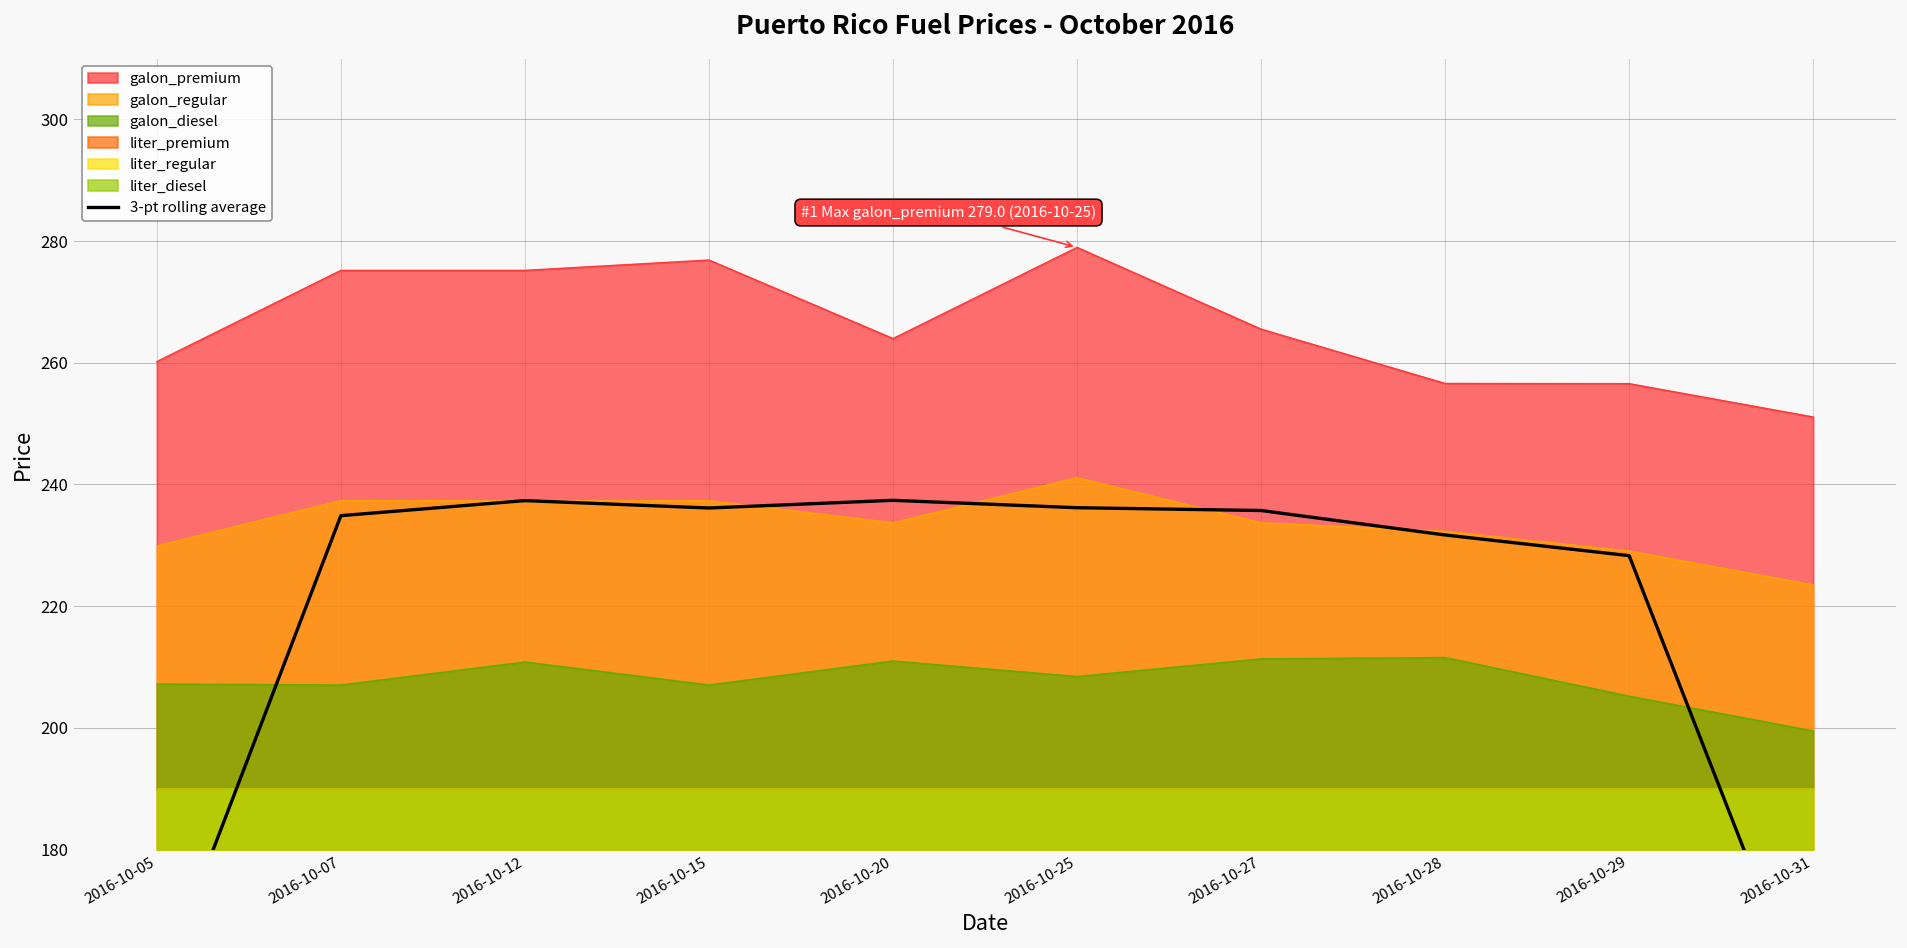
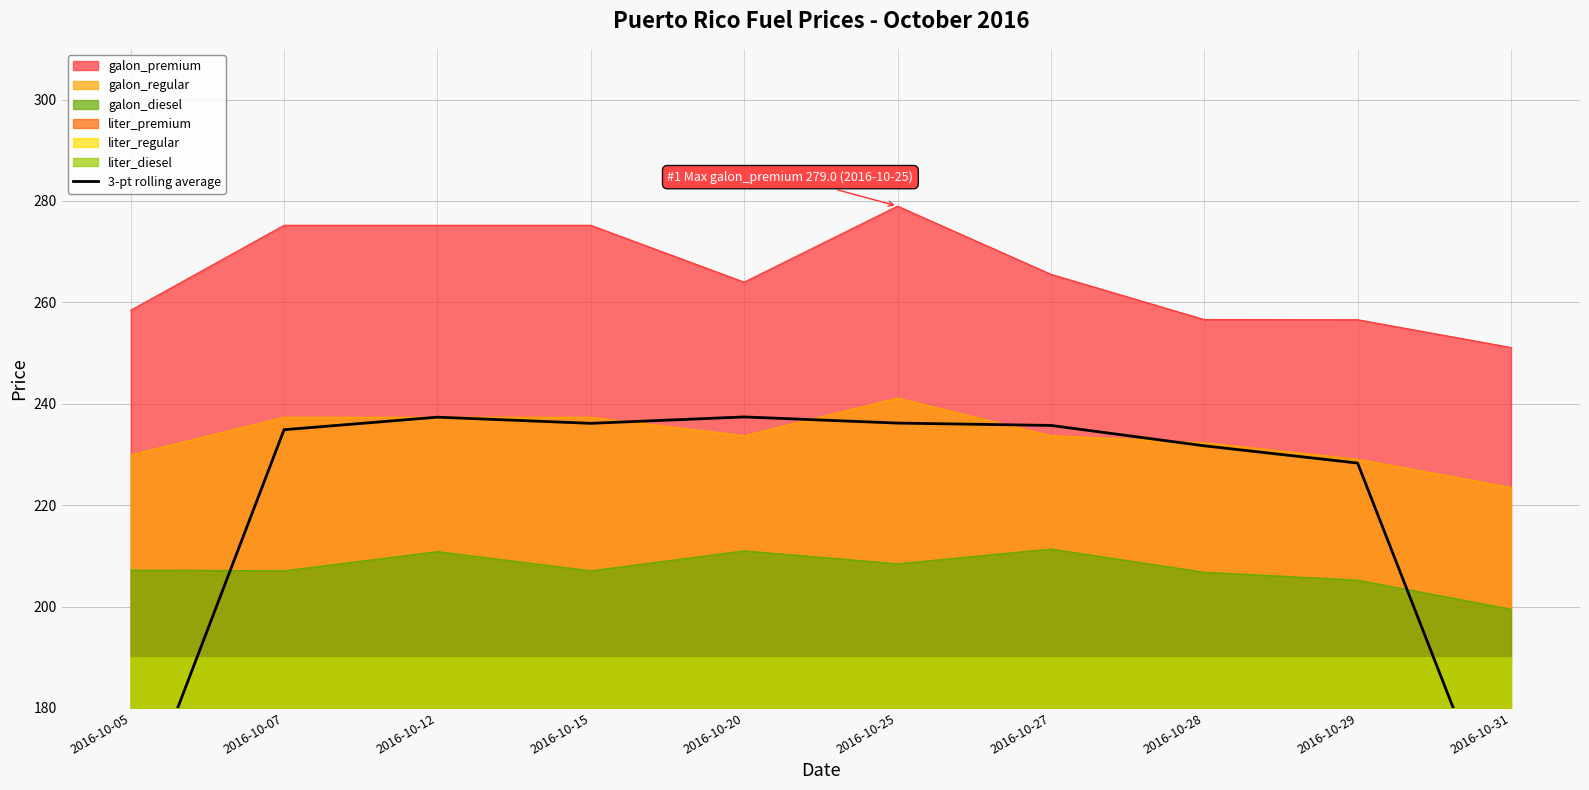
  {
    "galon_premium": {
-     "2016-10-05": 260,
+     "2016-10-05": 258,
      "2016-10-07": 275,
      "2016-10-12": 275,
-     "2016-10-15": 277,
+     "2016-10-15": 275,
      "2016-10-20": 264,
      "2016-10-27": 266,
      "2016-10-28": 257,
      "2016-10-29": 257,
      "2016-10-31": 251
    },
    "galon_diesel": {
      "2016-10-05": 207,
      "2016-10-07": 207,
      "2016-10-12": 211,
      "2016-10-15": 207,
      "2016-10-20": 211,
      "2016-10-25": 208,
      "2016-10-27": 211,
-     "2016-10-28": 212,
+     "2016-10-28": 207,
      "2016-10-29": 205,
      "2016-10-31": 200
    },
    "3-pt rolling average": {
      "2016-10-07": 235,
      "2016-10-15": 236,
      "2016-10-20": 237,
      "2016-10-25": 236,
      "2016-10-27": 236,
      "2016-10-28": 232,
      "2016-10-29": 228
    }
  }
